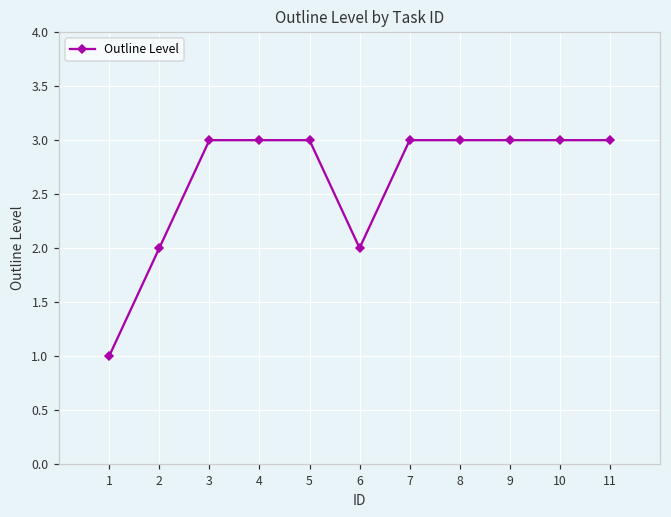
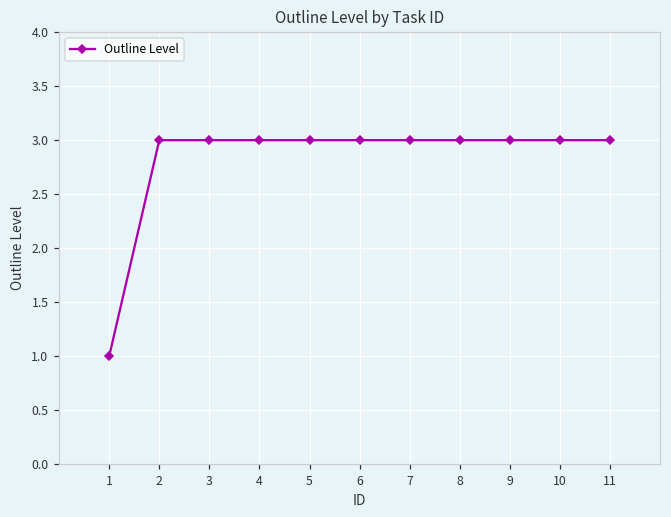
  {
    "1": 1,
-   "2": 2,
+   "2": 3,
    "3": 3,
    "4": 3,
    "5": 3,
-   "6": 2,
+   "6": 3,
    "7": 3,
    "8": 3,
    "9": 3,
    "10": 3,
    "11": 3
  }
